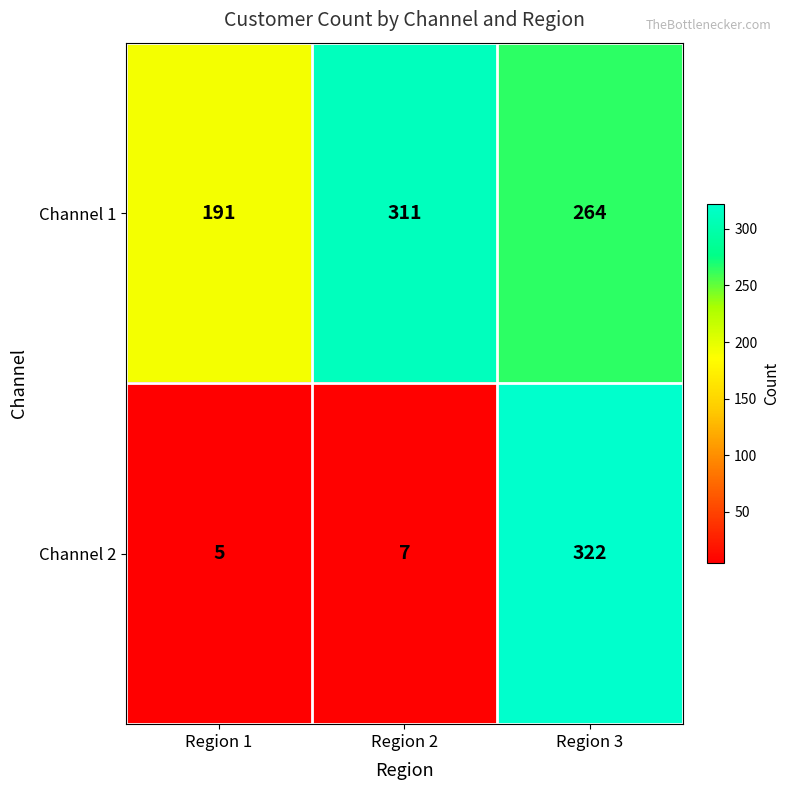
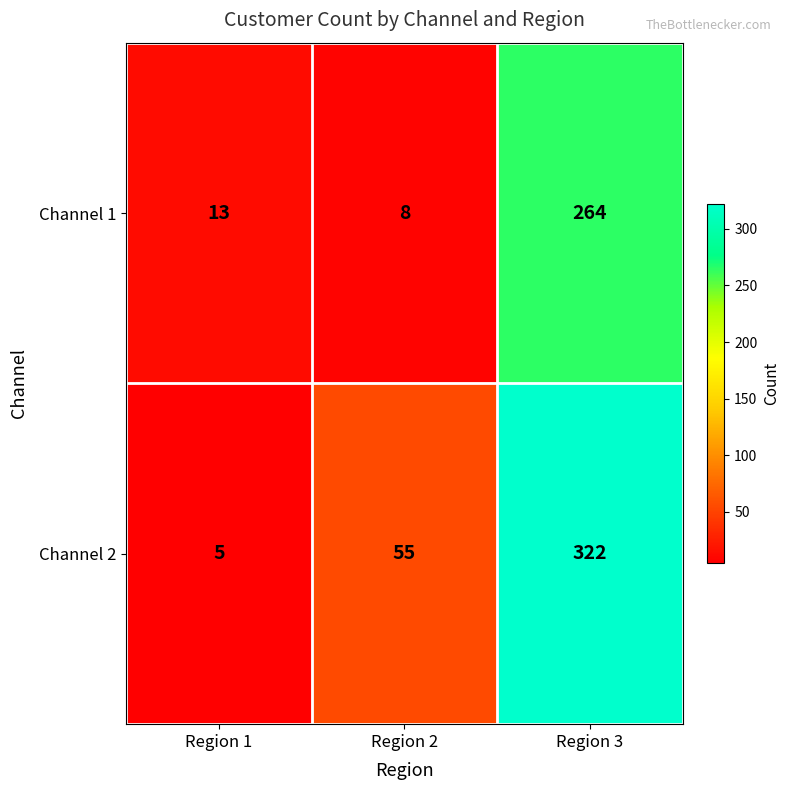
  {
    "Channel 1": {
-     "Region 1": 191,
-     "Region 2": 311,
+     "Region 1": 13,
+     "Region 2": 8,
      "Region 3": 264
    },
    "Channel 2": {
      "Region 1": 5,
-     "Region 2": 7,
+     "Region 2": 55,
      "Region 3": 322
    }
  }
